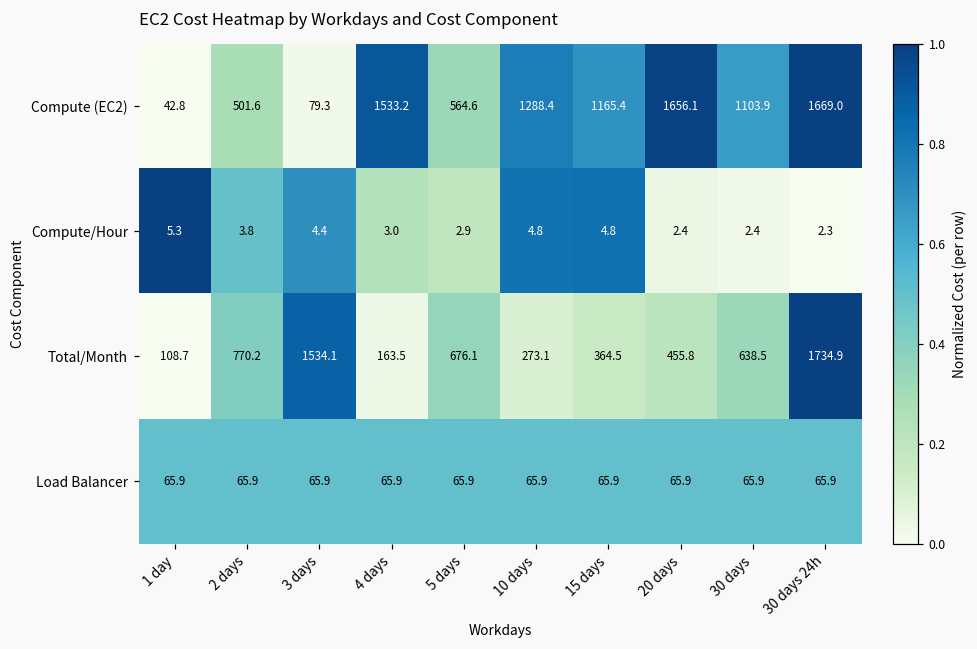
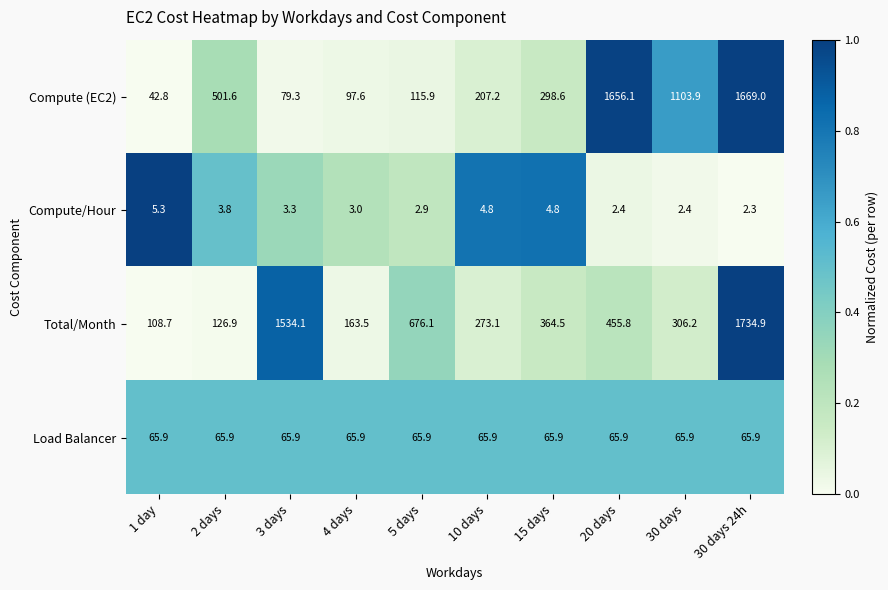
  {
    "Compute (EC2)": {
      "1 day": 42.8,
      "2 days": 501.6,
      "3 days": 79.3,
-     "4 days": 1533.2,
-     "5 days": 564.6,
-     "10 days": 1288.4,
-     "15 days": 1165.4,
+     "4 days": 97.6,
+     "5 days": 115.9,
+     "10 days": 207.2,
+     "15 days": 298.6,
      "20 days": 1656.1,
      "30 days": 1103.9,
      "30 days 24h": 1669.0
    },
    "Compute/Hour": {
      "1 day": 5.3,
      "2 days": 3.8,
-     "3 days": 4.4,
+     "3 days": 3.3,
      "4 days": 3.0,
      "5 days": 2.9,
      "10 days": 4.8,
      "15 days": 4.8,
      "20 days": 2.4,
      "30 days": 2.4,
      "30 days 24h": 2.3
    },
    "Total/Month": {
      "1 day": 108.7,
-     "2 days": 770.2,
+     "2 days": 126.9,
      "3 days": 1534.1,
      "4 days": 163.5,
      "5 days": 676.1,
      "10 days": 273.1,
      "15 days": 364.5,
      "20 days": 455.8,
-     "30 days": 638.5,
+     "30 days": 306.2,
      "30 days 24h": 1734.9
    },
    "Load Balancer": {
      "1 day": 65.9,
      "2 days": 65.9,
      "3 days": 65.9,
      "4 days": 65.9,
      "5 days": 65.9,
      "10 days": 65.9,
      "15 days": 65.9,
      "20 days": 65.9,
      "30 days": 65.9,
      "30 days 24h": 65.9
    }
  }
